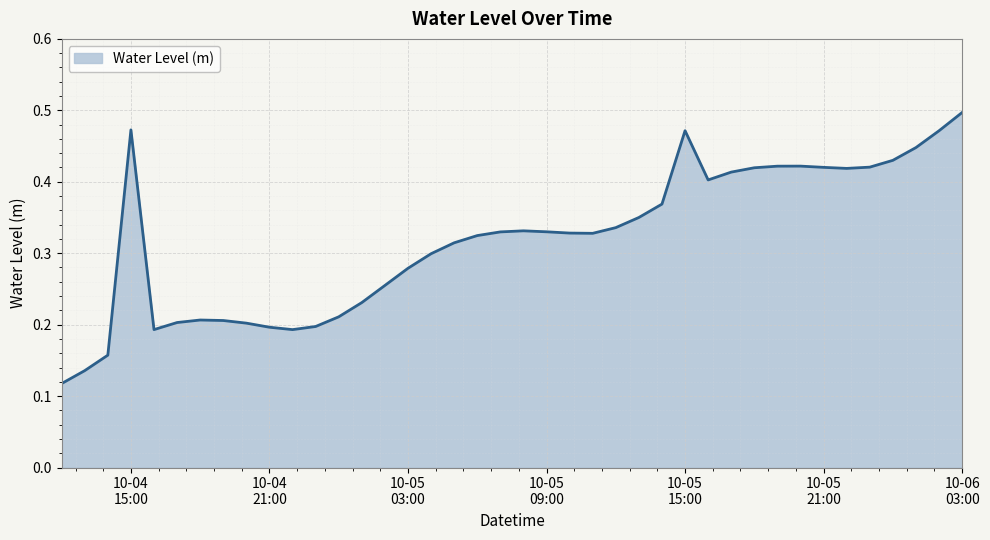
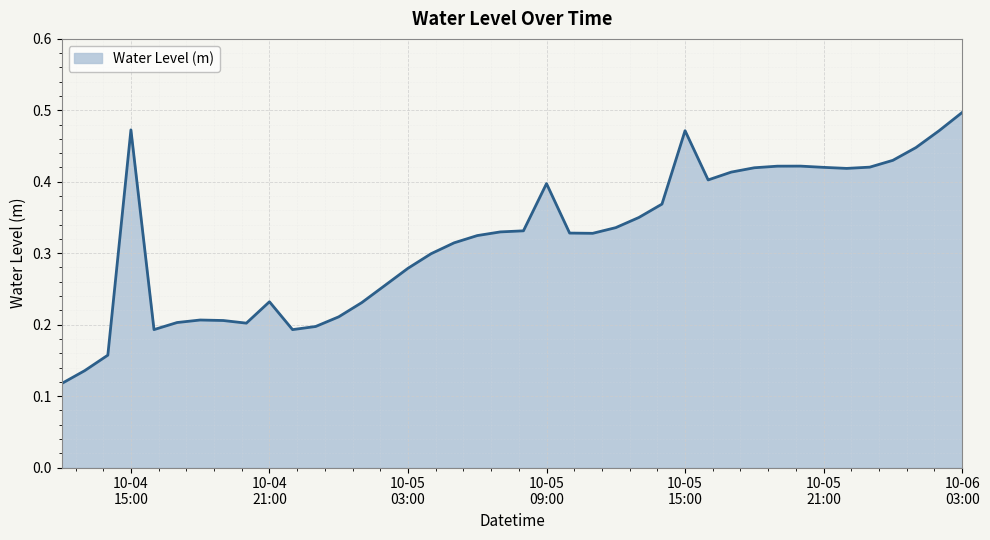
  {
    "10-04 15:00": 0.47,
-   "10-04 21:00": 0.20,
+   "10-04 21:00": 0.23,
    "10-05 03:00": 0.28,
-   "10-05 09:00": 0.33,
+   "10-05 09:00": 0.40,
    "10-05 15:00": 0.47,
    "10-05 21:00": 0.42,
    "10-06 03:00": 0.50
  }
